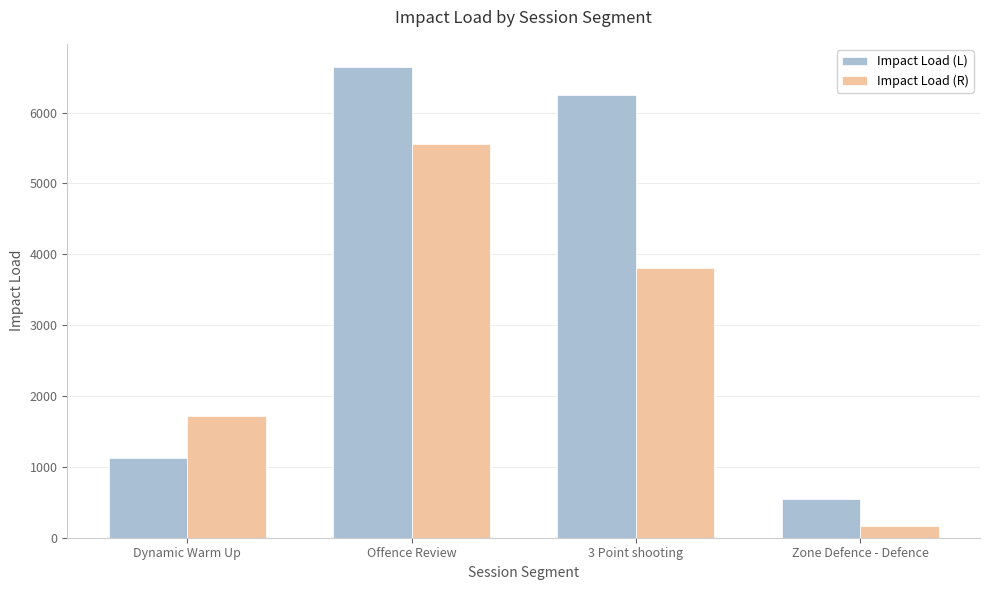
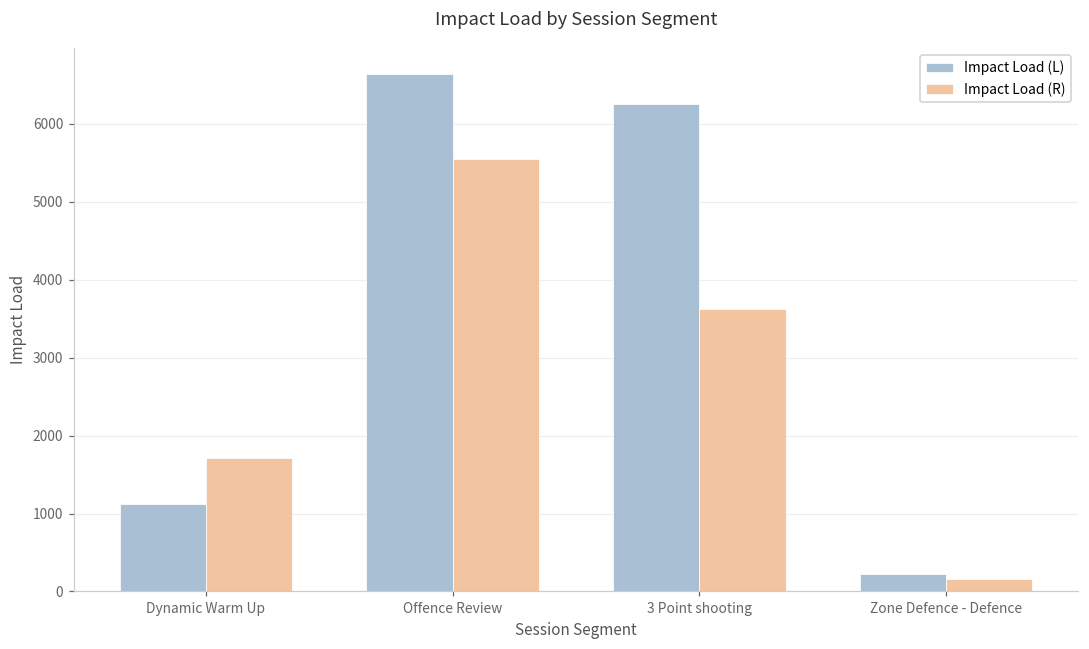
  {
    "Impact Load (L)": {
      "Dynamic Warm Up": 1100,
      "Offence Review": 6600,
      "3 Point shooting": 6300,
-     "Zone Defence - Defence": 500
+     "Zone Defence - Defence": 200
    },
    "Impact Load (R)": {
      "Dynamic Warm Up": 1700,
      "Offence Review": 5600,
-     "3 Point shooting": 3800,
+     "3 Point shooting": 3600,
      "Zone Defence - Defence": 200
    }
  }
